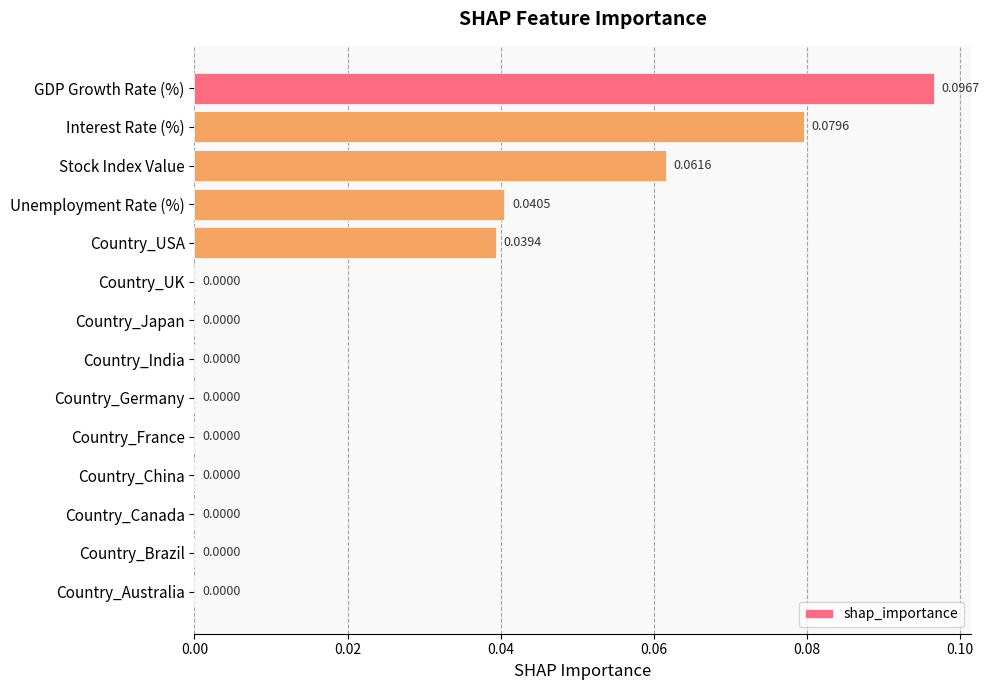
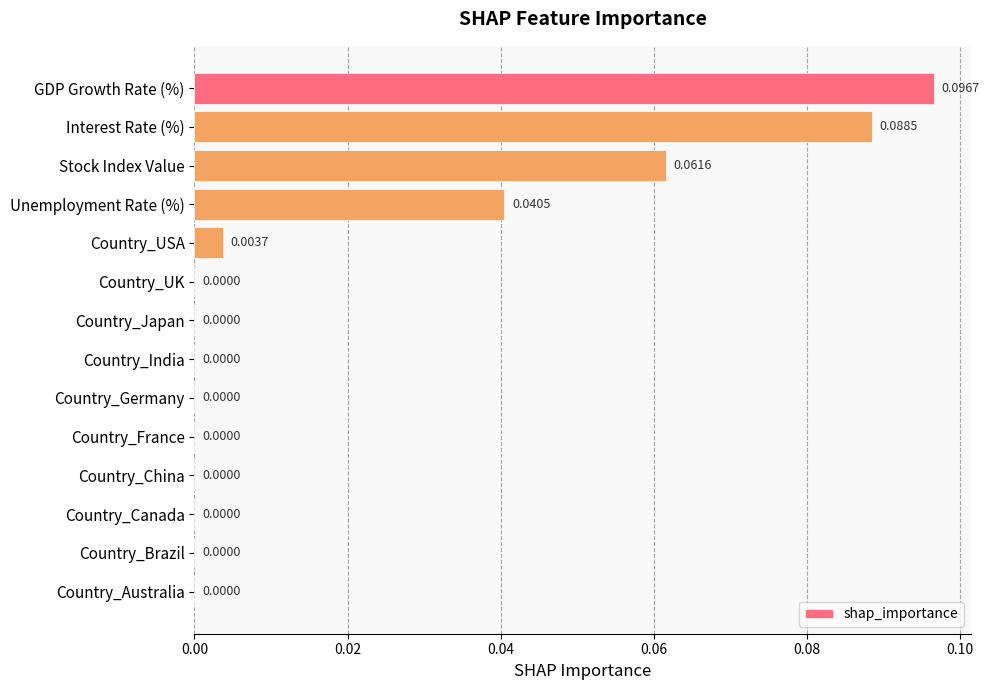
  {
    "GDP Growth Rate (%)": 0.0967,
-   "Interest Rate (%)": 0.0796,
+   "Interest Rate (%)": 0.0885,
    "Stock Index Value": 0.0616,
    "Unemployment Rate (%)": 0.0405,
-   "Country_USA": 0.0394,
+   "Country_USA": 0.0037,
    "Country_UK": 0.0000,
    "Country_Japan": 0.0000,
    "Country_India": 0.0000,
    "Country_Germany": 0.0000,
    "Country_France": 0.0000,
    "Country_China": 0.0000,
    "Country_Canada": 0.0000,
    "Country_Brazil": 0.0000,
    "Country_Australia": 0.0000
  }
